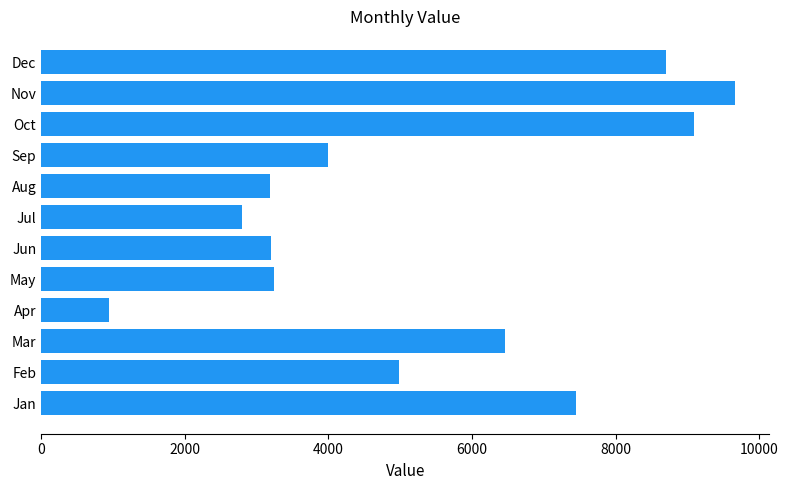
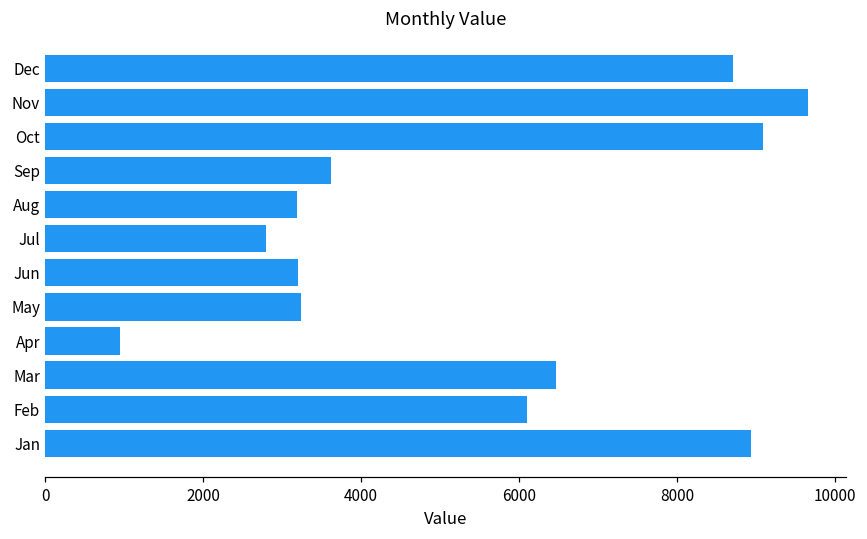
  {
    "Dec": 8700,
    "Nov": 9700,
    "Oct": 9100,
-   "Sep": 4000,
+   "Sep": 3600,
    "Aug": 3200,
    "Jul": 2800,
    "Jun": 3200,
    "May": 3200,
    "Apr": 900,
    "Mar": 6500,
-   "Feb": 5000,
-   "Jan": 7500
+   "Feb": 6100,
+   "Jan": 8900
  }
